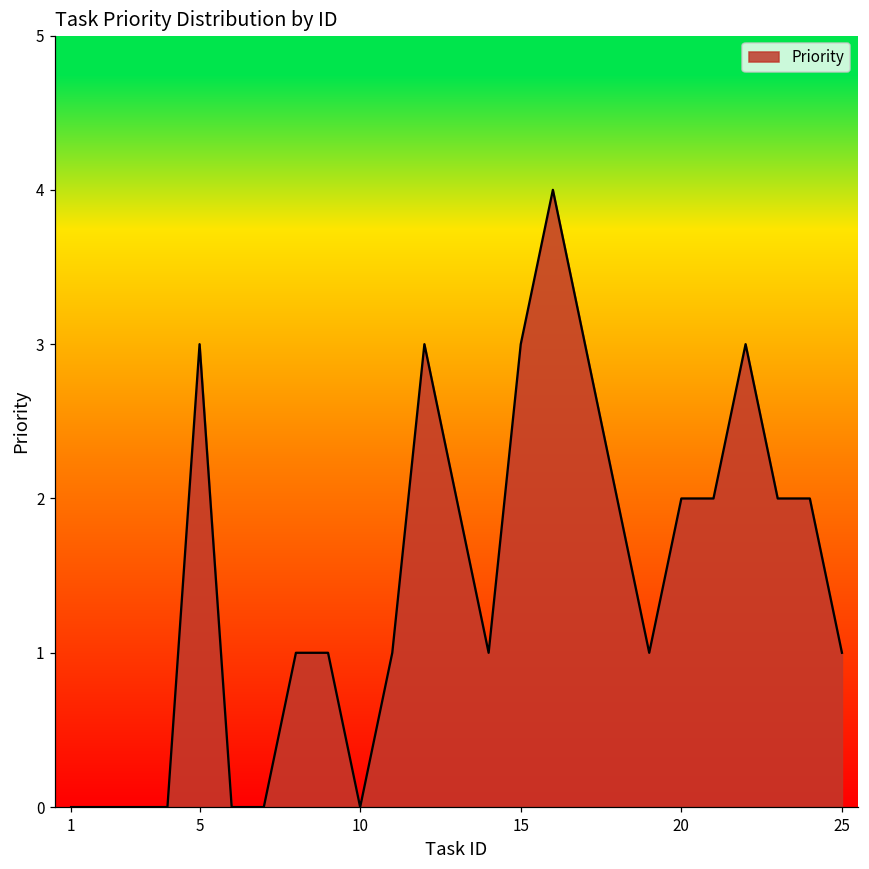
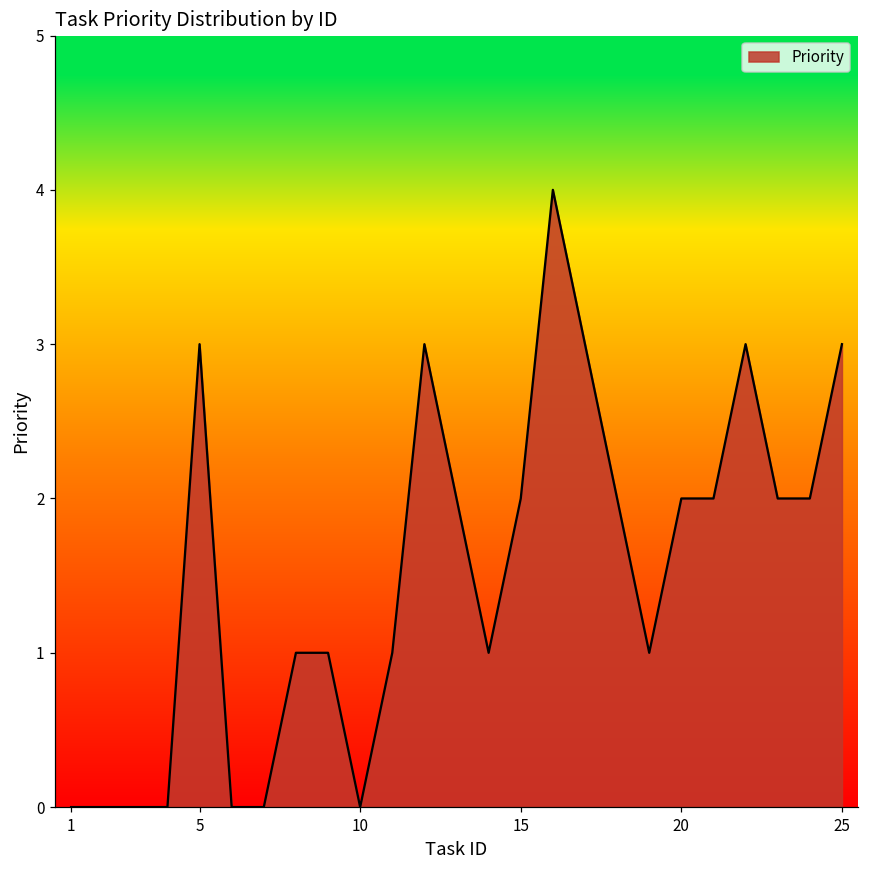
  {
    "1": 0,
    "5": 3,
    "10": 0,
-   "15": 3,
+   "15": 2,
    "20": 2,
-   "25": 1
+   "25": 3
  }
